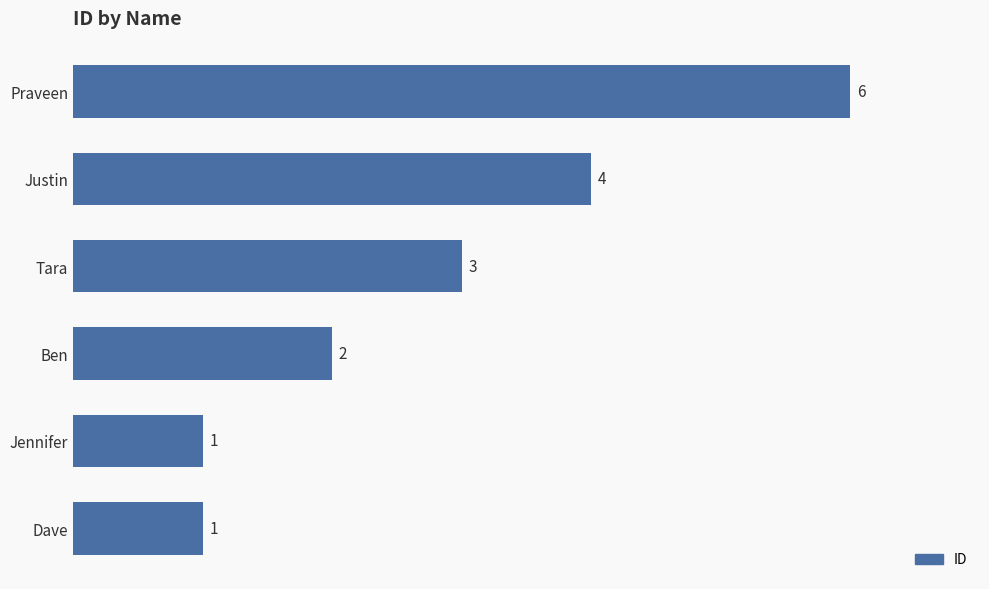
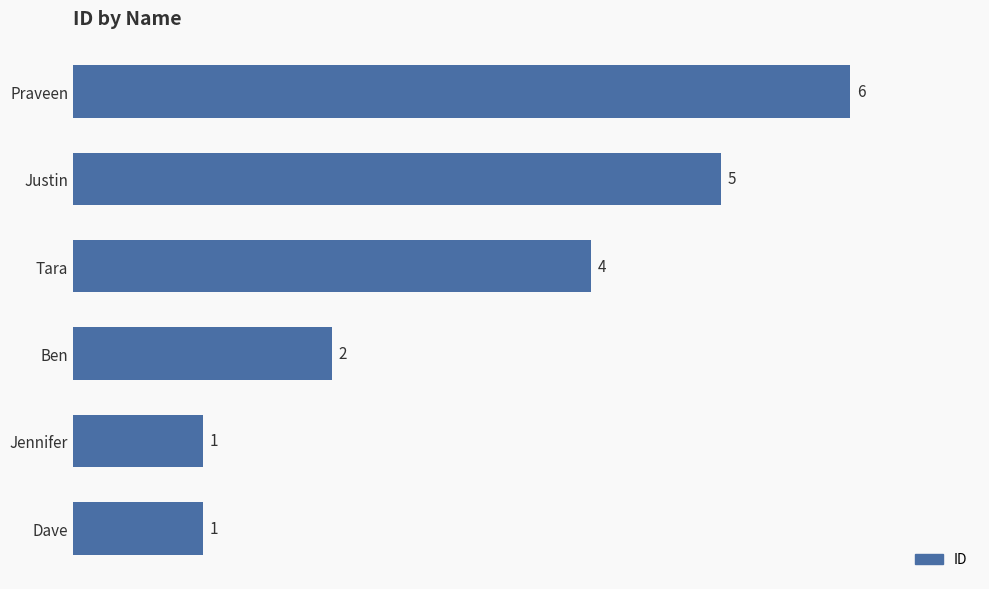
  {
    "Praveen": 6,
-   "Justin": 4,
-   "Tara": 3,
+   "Justin": 5,
+   "Tara": 4,
    "Ben": 2,
    "Jennifer": 1,
    "Dave": 1
  }
